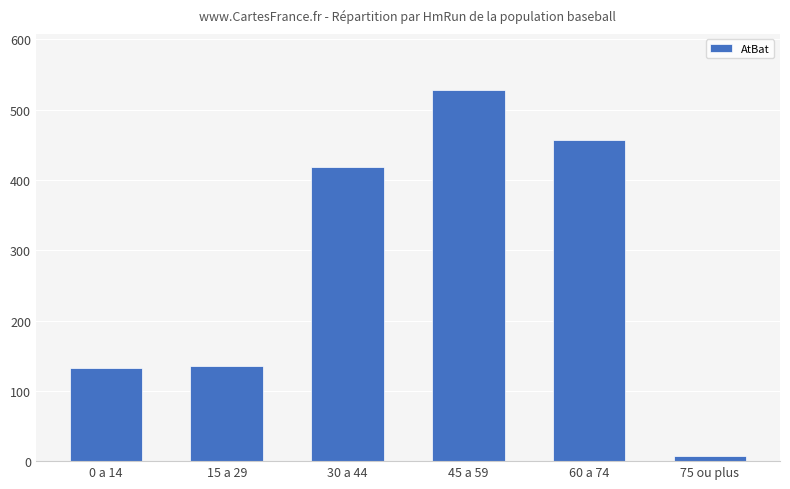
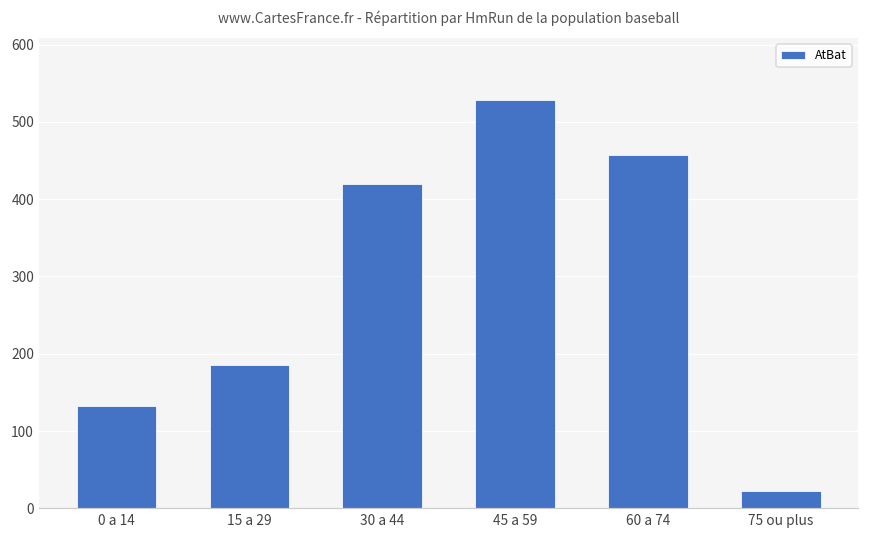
  {
    "0 a 14": 130,
-   "15 a 29": 140,
+   "15 a 29": 190,
    "30 a 44": 420,
    "45 a 59": 530,
    "60 a 74": 460,
-   "75 ou plus": 10
+   "75 ou plus": 20
  }
